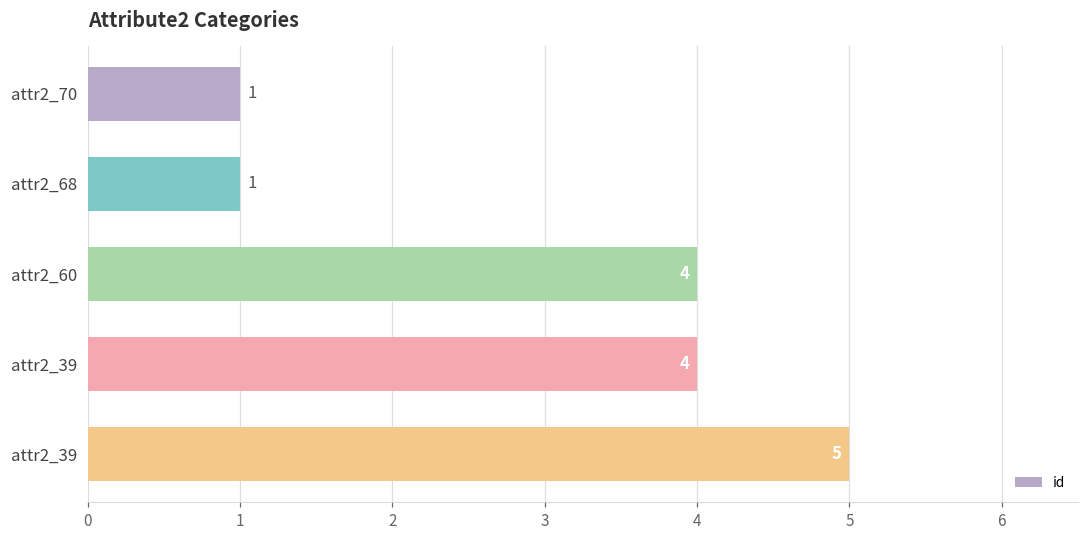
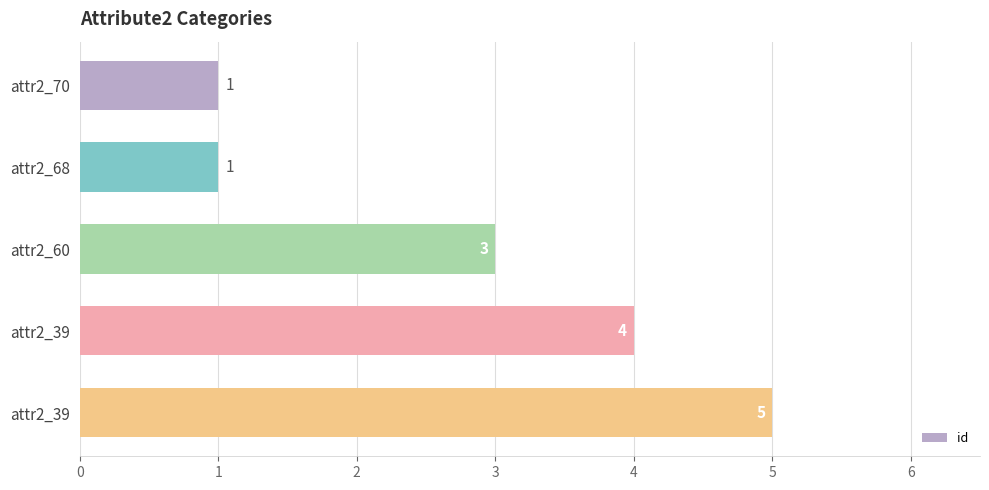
  {
    "attr2_70": 1,
    "attr2_68": 1,
-   "attr2_60": 4
+   "attr2_60": 3
  }
